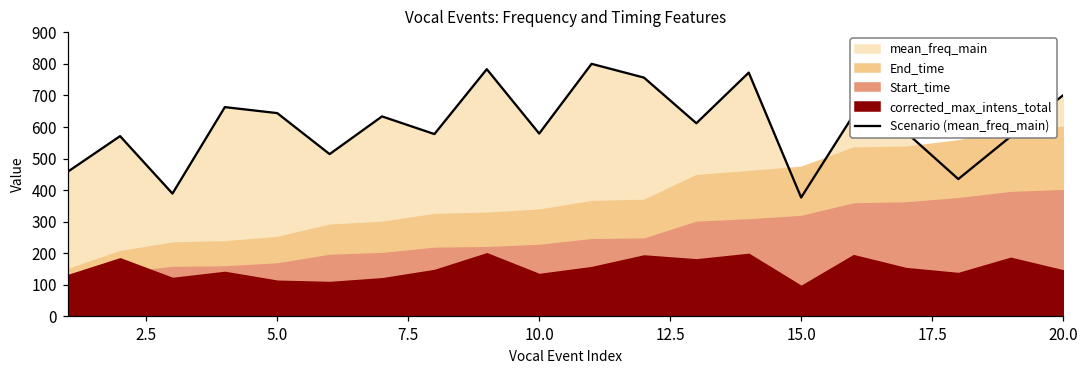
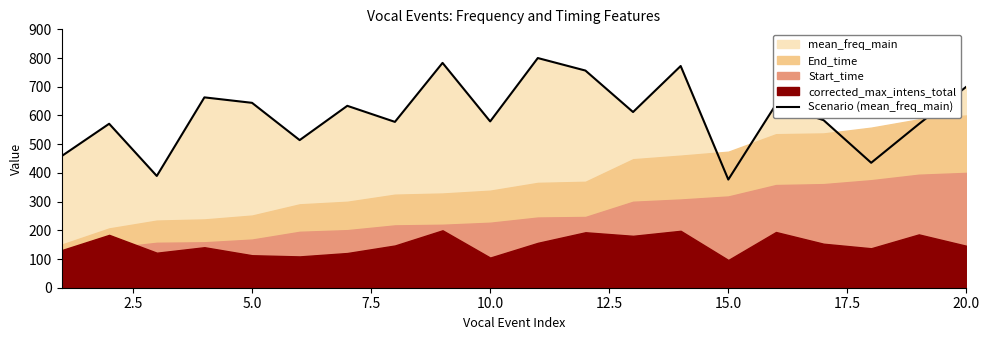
  {
    "corrected_max_intens_total": {
      "5.0": 110,
-     "10.0": 130,
+     "10.0": 100,
      "15.0": 100,
      "20.0": 150
    }
  }
